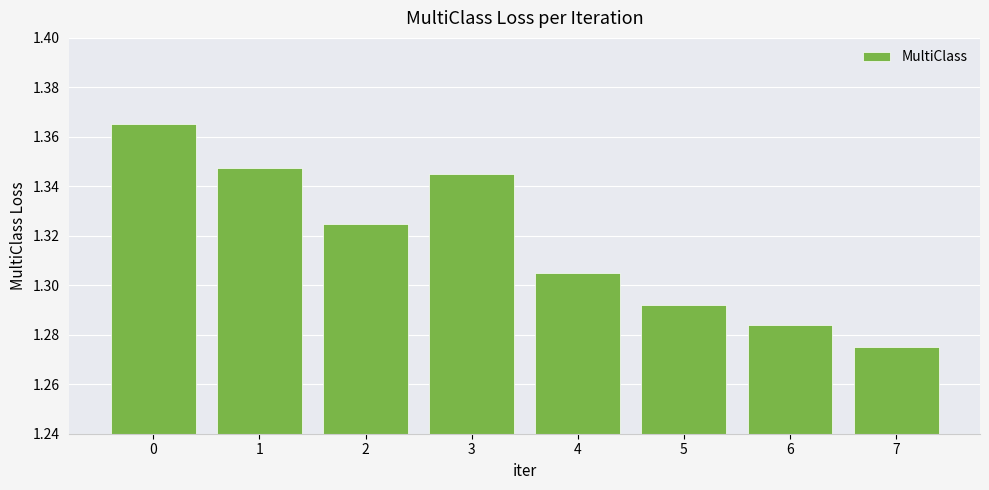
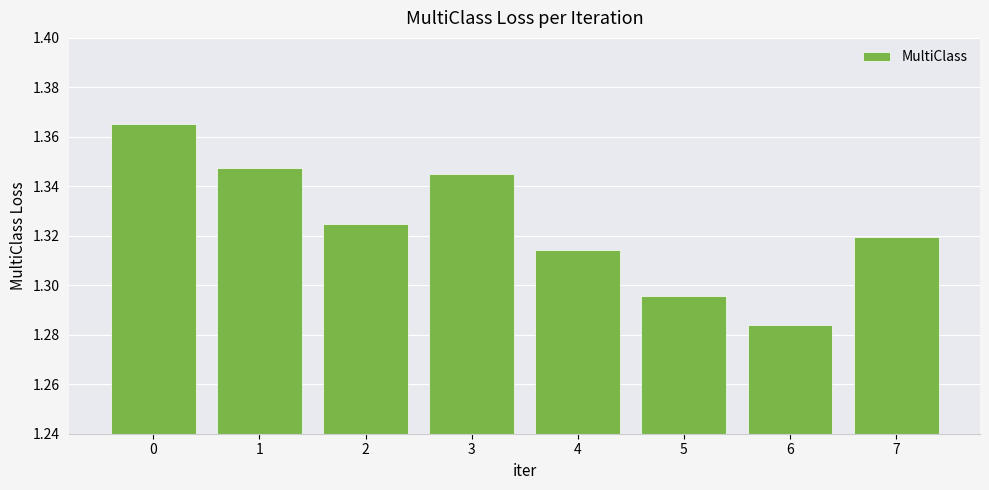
  {
    "0": 1.365,
    "1": 1.347,
    "2": 1.325,
    "3": 1.345,
-   "4": 1.305,
-   "5": 1.292,
+   "4": 1.314,
+   "5": 1.296,
    "6": 1.284,
-   "7": 1.275
+   "7": 1.320
  }
